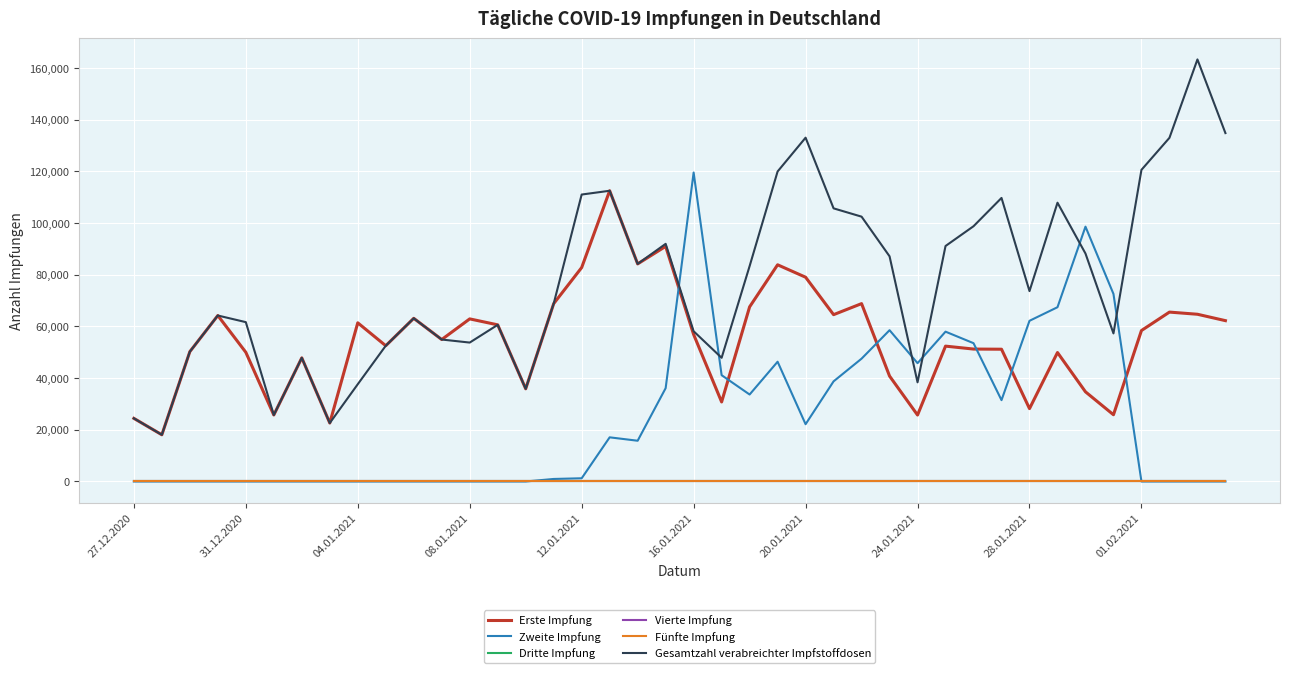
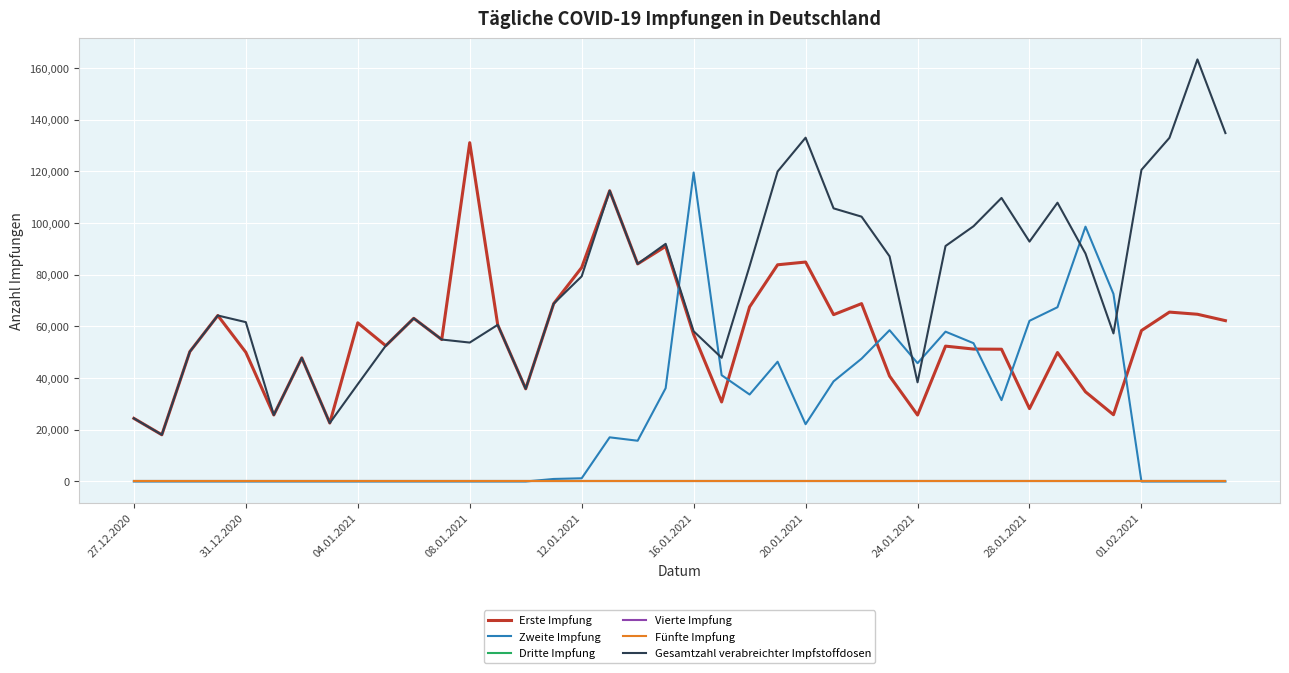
  {
    "Erste Impfung": {
      "31.12.2020": "50,000",
      "04.01.2021": "61,000",
-     "08.01.2021": "63,000",
+     "08.01.2021": "131,000",
      "12.01.2021": "83,000",
      "16.01.2021": "57,000",
-     "20.01.2021": "79,000",
+     "20.01.2021": "85,000",
      "24.01.2021": "26,000",
      "28.01.2021": "28,000",
      "01.02.2021": "58,000"
    },
    "Zweite Impfung": {
      "12.01.2021": "1,000",
      "16.01.2021": "120,000",
      "20.01.2021": "22,000",
      "24.01.2021": "46,000",
      "28.01.2021": "62,000"
    },
    "Fünfte Impfung": {
      "12.01.2021": "0",
      "16.01.2021": "0",
      "20.01.2021": "0",
      "24.01.2021": "0",
      "28.01.2021": "0"
    },
    "Gesamtzahl verabreichter Impfstoffdosen": {
      "31.12.2020": "62,000",
      "04.01.2021": "38,000",
      "08.01.2021": "54,000",
-     "12.01.2021": "111,000",
+     "12.01.2021": "79,000",
      "16.01.2021": "58,000",
      "20.01.2021": "133,000",
      "24.01.2021": "38,000",
-     "28.01.2021": "74,000",
+     "28.01.2021": "93,000",
      "01.02.2021": "121,000"
    }
  }
